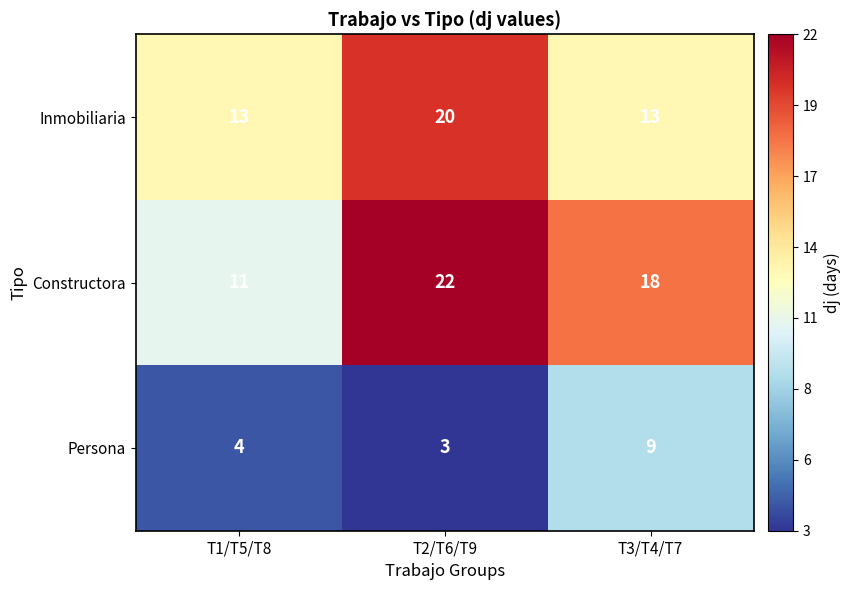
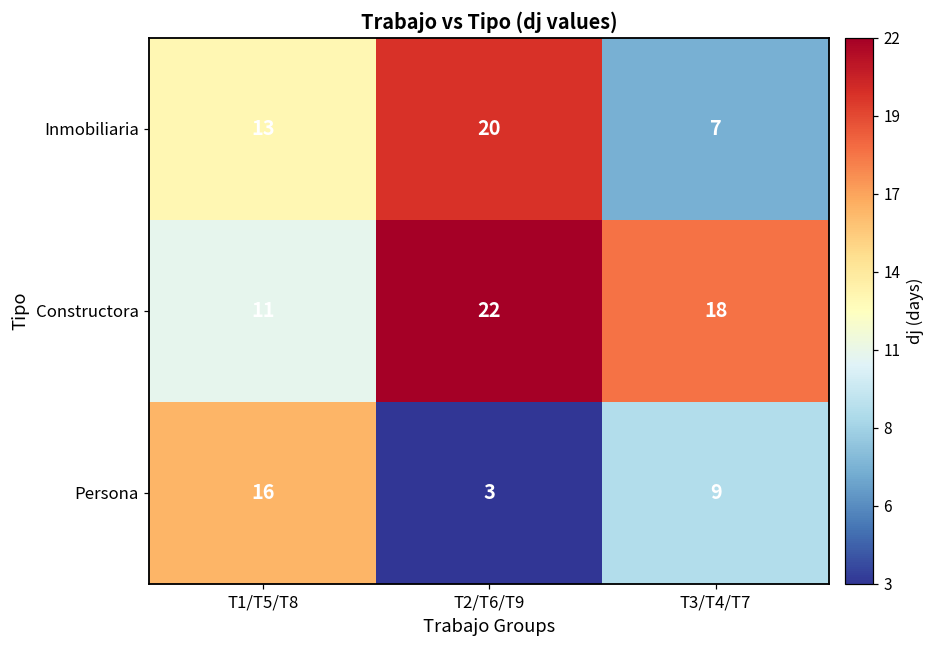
  {
    "Inmobiliaria": {
      "T1/T5/T8": 13,
      "T2/T6/T9": 20,
-     "T3/T4/T7": 13
+     "T3/T4/T7": 7
    },
    "Constructora": {
      "T2/T6/T9": 22,
      "T3/T4/T7": 18
    },
    "Persona": {
-     "T1/T5/T8": 4,
+     "T1/T5/T8": 16,
      "T2/T6/T9": 3,
      "T3/T4/T7": 9
    }
  }
